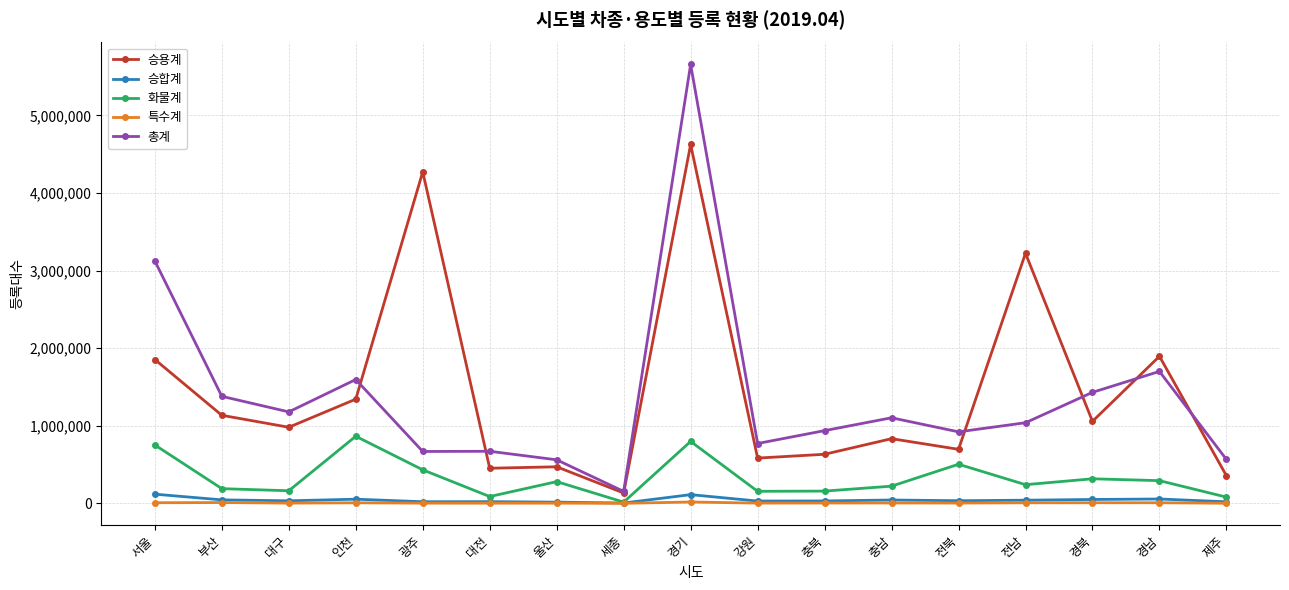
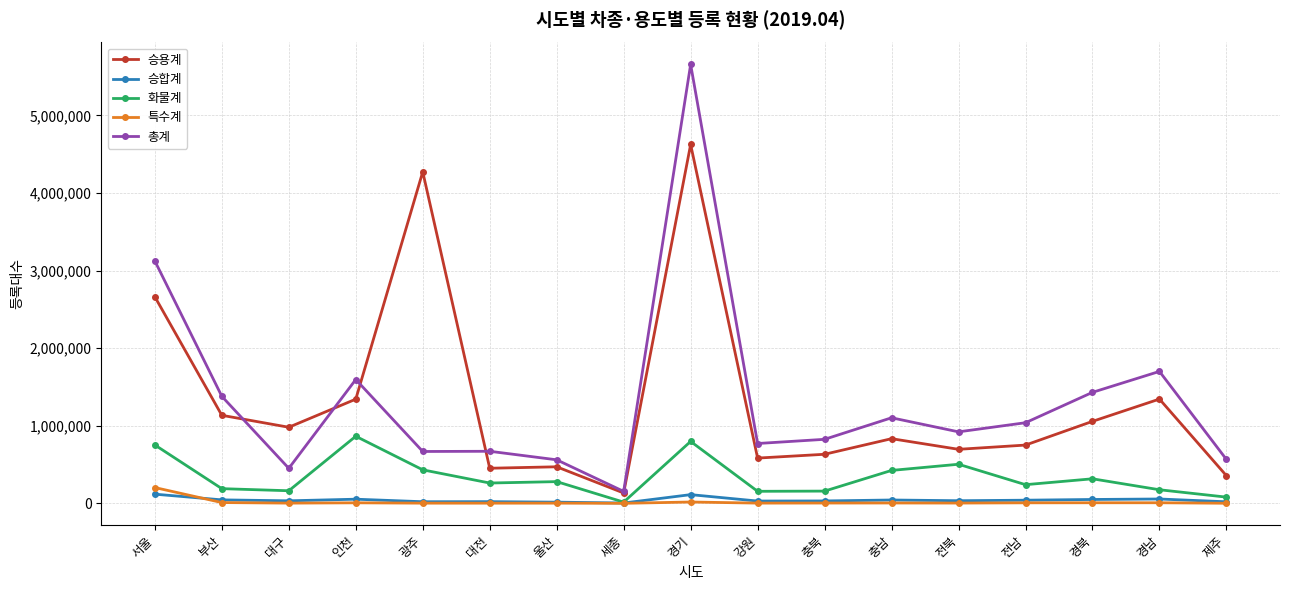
  {
    "승용계": {
-     "서울": "1,900,000",
+     "서울": "2,700,000",
      "부산": "1,100,000",
      "대구": "1,000,000",
      "인천": "1,300,000",
      "광주": "4,300,000",
      "대전": "500,000",
      "울산": "500,000",
      "경기": "4,600,000",
      "강원": "600,000",
      "충북": "600,000",
      "충남": "800,000",
      "전북": "700,000",
-     "전남": "3,200,000",
+     "전남": "800,000",
      "경북": "1,100,000",
-     "경남": "1,900,000",
+     "경남": "1,300,000",
      "제주": "400,000"
    },
    "승합계": {
      "서울": "100,000",
      "부산": "0",
      "인천": "100,000",
      "경기": "100,000",
      "충남": "0",
      "전남": "0",
      "경북": "0",
      "경남": "100,000"
    },
    "화물계": {
      "서울": "800,000",
      "부산": "200,000",
      "대구": "200,000",
      "인천": "900,000",
      "광주": "400,000",
-     "대전": "100,000",
+     "대전": "300,000",
      "울산": "300,000",
      "경기": "800,000",
      "강원": "200,000",
      "충북": "200,000",
-     "충남": "200,000",
+     "충남": "400,000",
      "전북": "500,000",
      "전남": "200,000",
      "경북": "300,000",
-     "경남": "300,000",
+     "경남": "200,000",
      "제주": "100,000"
    },
    "특수계": {
-     "서울": "0",
+     "서울": "200,000",
      "부산": "0",
      "인천": "0",
      "경기": "0",
      "충남": "0",
      "전남": "0",
      "경북": "0",
      "경남": "0"
    },
    "총계": {
      "서울": "3,100,000",
      "부산": "1,400,000",
-     "대구": "1,200,000",
+     "대구": "500,000",
      "인천": "1,600,000",
      "광주": "700,000",
      "대전": "700,000",
      "울산": "600,000",
      "경기": "5,700,000",
      "강원": "800,000",
-     "충북": "900,000",
+     "충북": "800,000",
      "충남": "1,100,000",
      "전북": "900,000",
      "전남": "1,000,000",
      "경북": "1,400,000",
      "경남": "1,700,000",
      "제주": "600,000"
    }
  }
